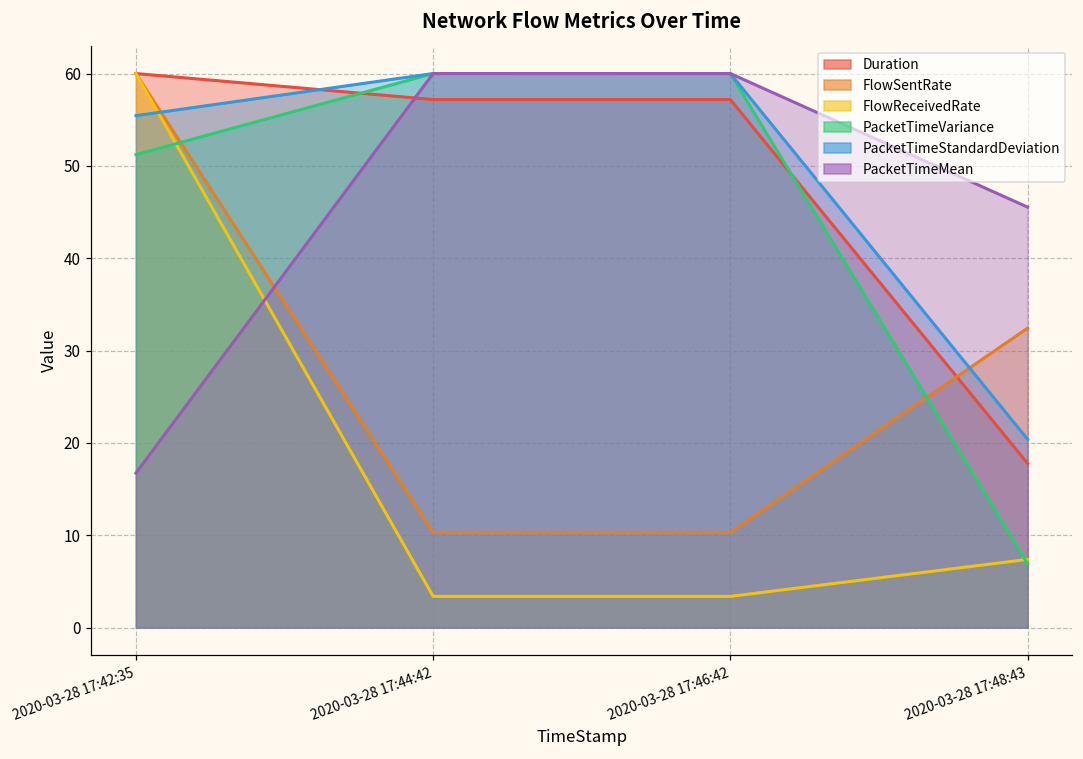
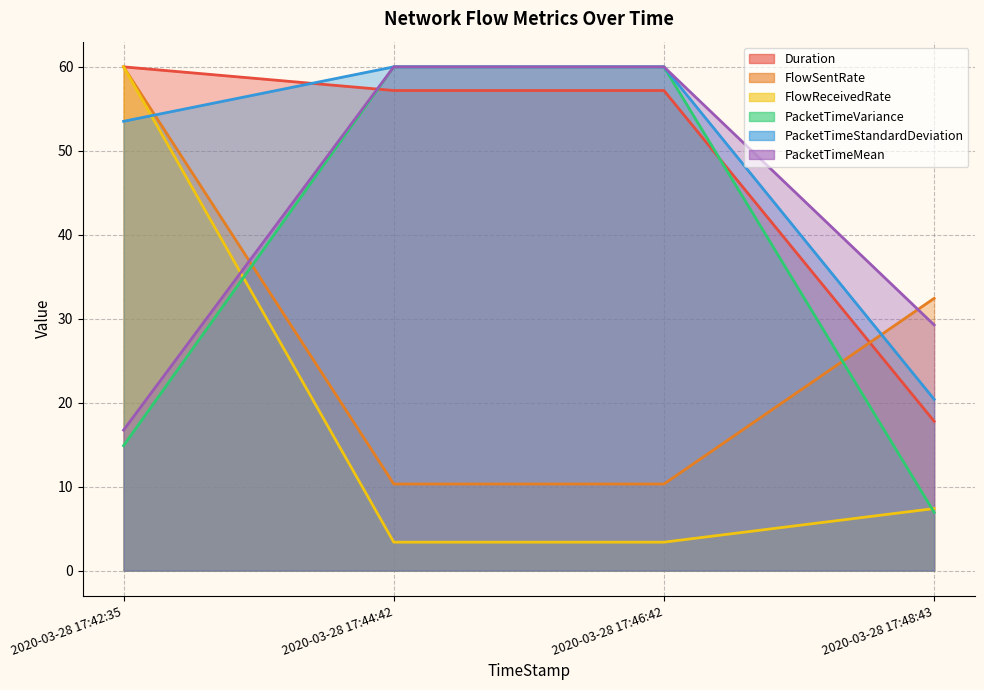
  {
    "PacketTimeVariance": {
-     "2020-03-28 17:42:35": 51,
+     "2020-03-28 17:42:35": 15,
      "2020-03-28 17:48:43": 7
    },
    "PacketTimeStandardDeviation": {
-     "2020-03-28 17:42:35": 55,
+     "2020-03-28 17:42:35": 54,
      "2020-03-28 17:48:43": 20
    },
    "PacketTimeMean": {
      "2020-03-28 17:42:35": 17,
-     "2020-03-28 17:48:43": 46
+     "2020-03-28 17:48:43": 29
    }
  }
